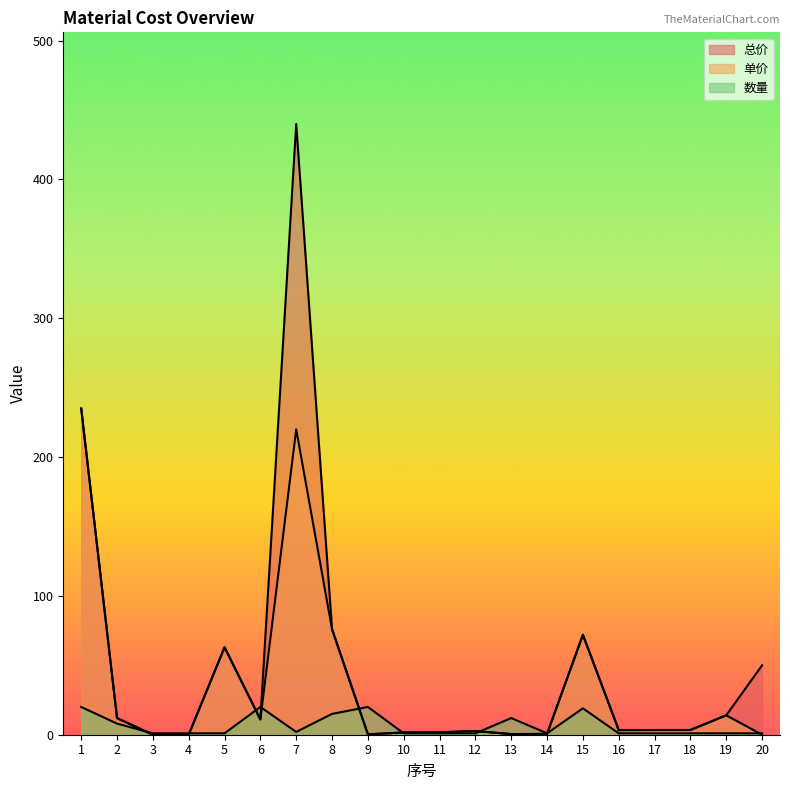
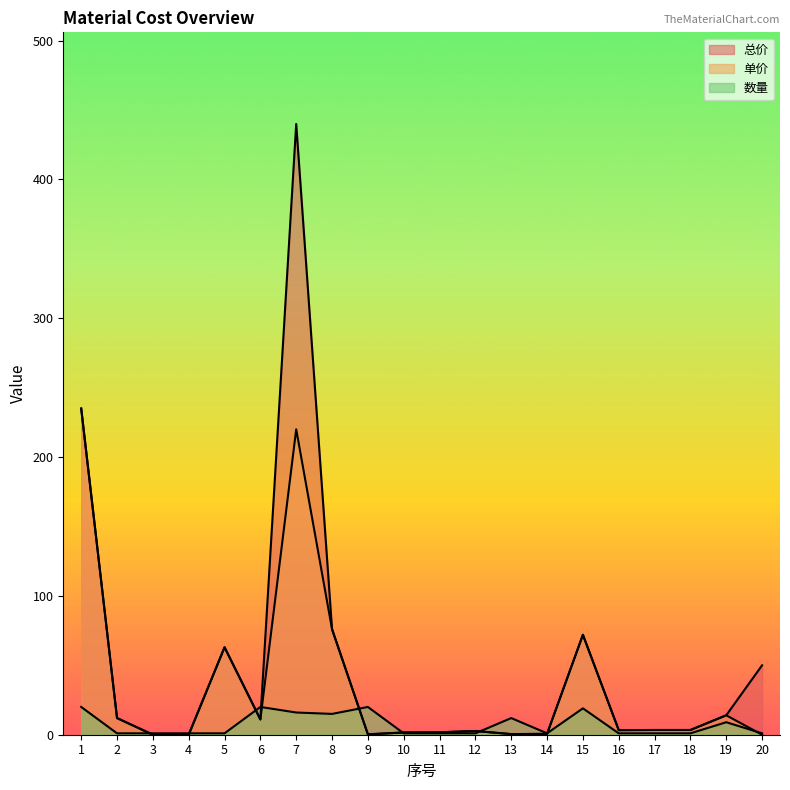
  {
    "数量": {
      "1": 20,
-     "2": 8,
+     "2": 1,
      "5": 1,
      "6": 20,
-     "7": 2,
+     "7": 16,
      "8": 15,
      "9": 20,
      "13": 12,
      "15": 19,
      "16": 1,
      "17": 1,
      "18": 1,
-     "19": 1
+     "19": 9
    }
  }
